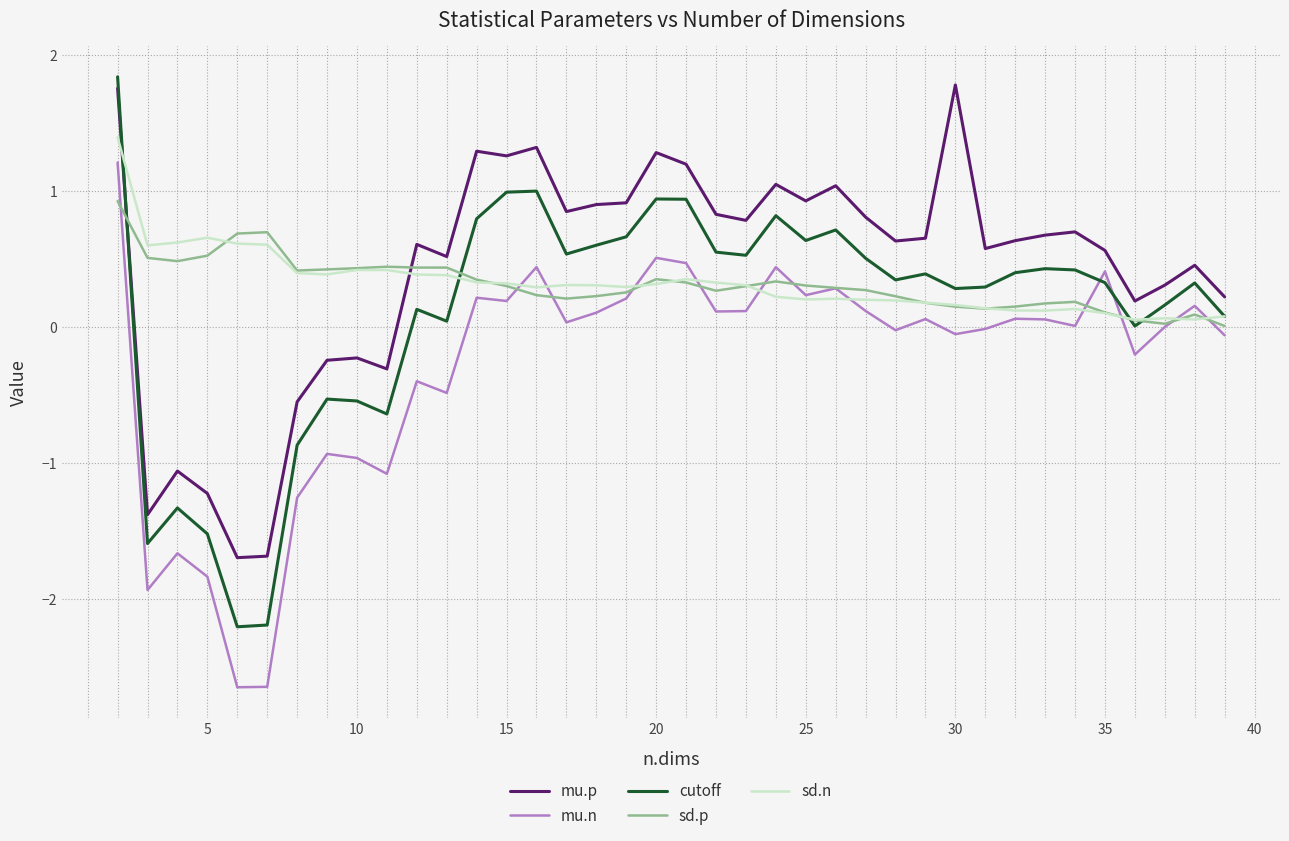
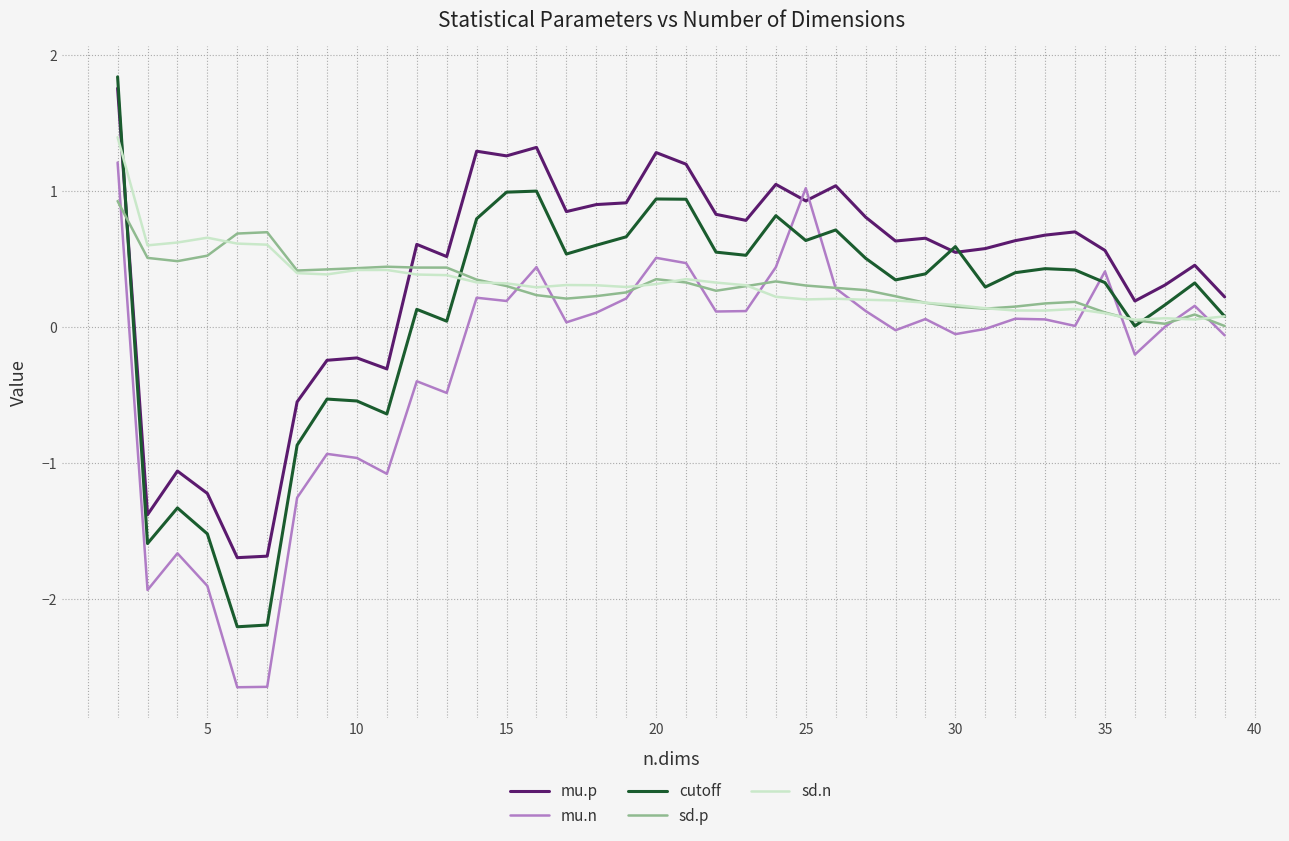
  {
    "mu.p": {
      "5": -1.22,
      "10": -0.23,
      "15": 1.26,
      "20": 1.28,
      "25": 0.93,
-     "30": 1.78,
+     "30": 0.55,
      "35": 0.56
    },
    "mu.n": {
-     "5": -1.84,
+     "5": -1.90,
      "10": -0.96,
      "15": 0.19,
      "20": 0.51,
-     "25": 0.24,
+     "25": 1.02,
      "30": -0.05,
      "35": 0.41
    },
    "cutoff": {
      "5": -1.52,
      "10": -0.54,
      "15": 0.99,
      "20": 0.94,
      "25": 0.64,
-     "30": 0.28,
+     "30": 0.59,
      "35": 0.33
    },
    "sd.p": {
      "5": 0.53,
      "15": 0.30,
      "20": 0.35,
      "25": 0.31
    },
    "sd.n": {
      "5": 0.66,
      "15": 0.32,
      "20": 0.32,
      "25": 0.20
    }
  }
